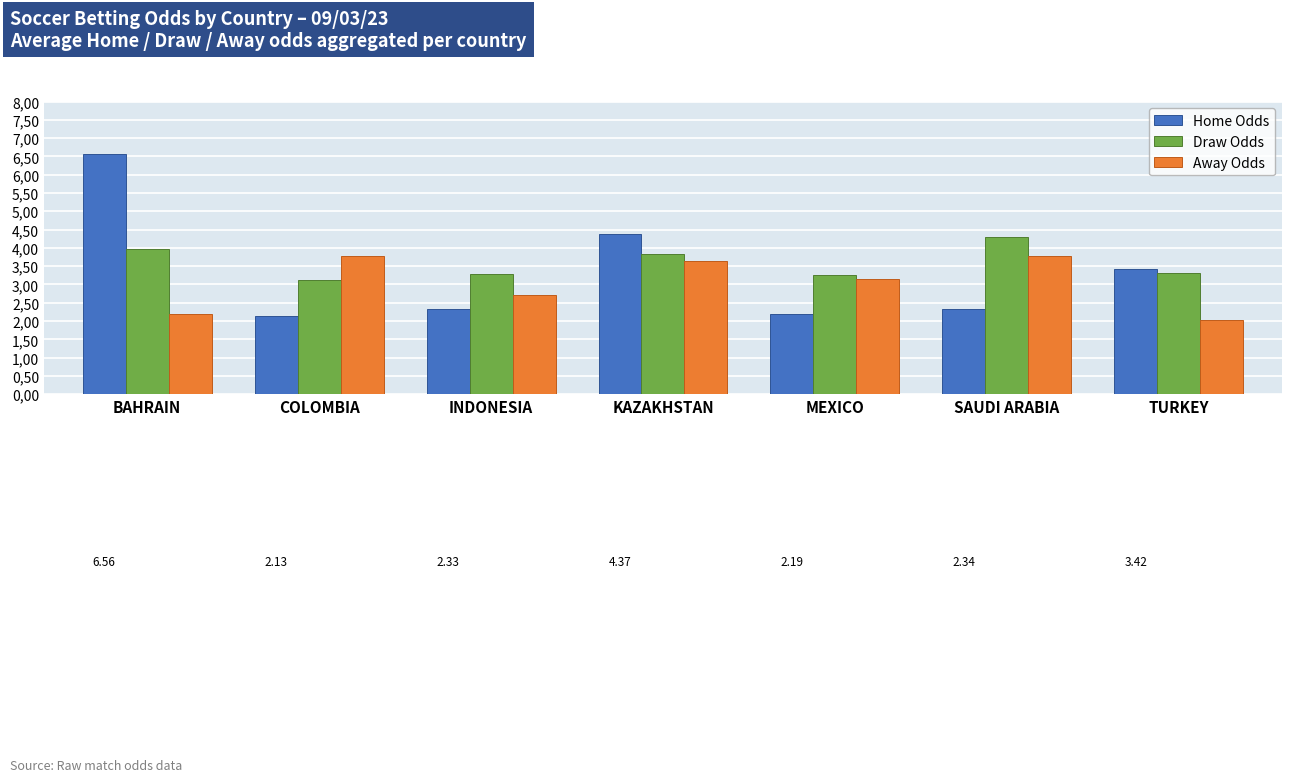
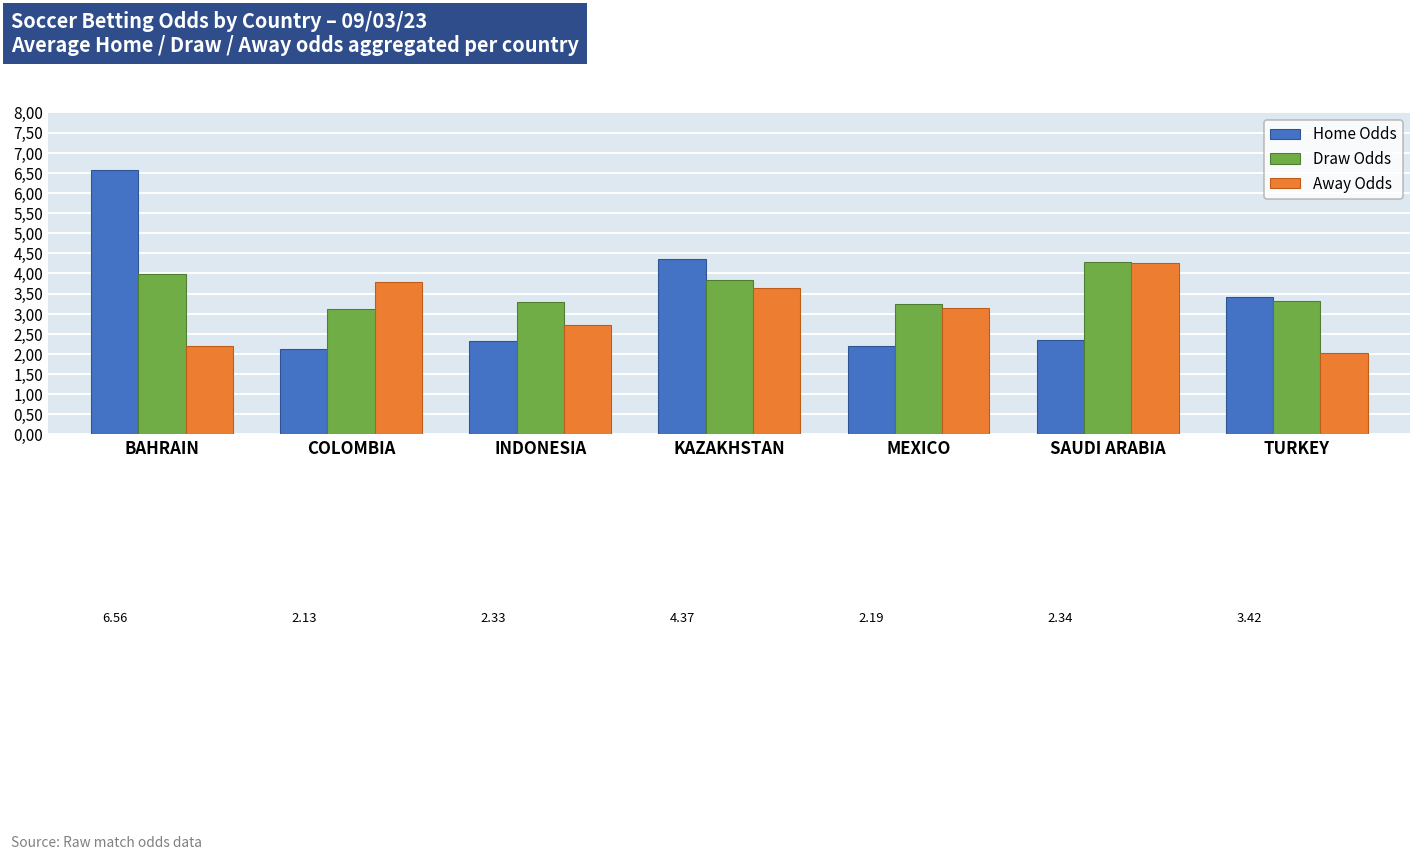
  {
    "Home Odds": {
      "BAHRAIN": 660,
      "COLOMBIA": 210,
      "INDONESIA": 230,
      "KAZAKHSTAN": 440,
      "MEXICO": 220,
      "SAUDI ARABIA": 230,
      "TURKEY": 340
    },
    "Draw Odds": {
      "BAHRAIN": 400,
      "COLOMBIA": 310,
      "INDONESIA": 330,
      "KAZAKHSTAN": 380,
      "MEXICO": 330,
      "SAUDI ARABIA": 430,
      "TURKEY": 330
    },
    "Away Odds": {
      "BAHRAIN": 220,
      "COLOMBIA": 380,
      "INDONESIA": 270,
      "KAZAKHSTAN": 360,
      "MEXICO": 310,
-     "SAUDI ARABIA": 380,
+     "SAUDI ARABIA": 430,
      "TURKEY": 200
    }
  }
